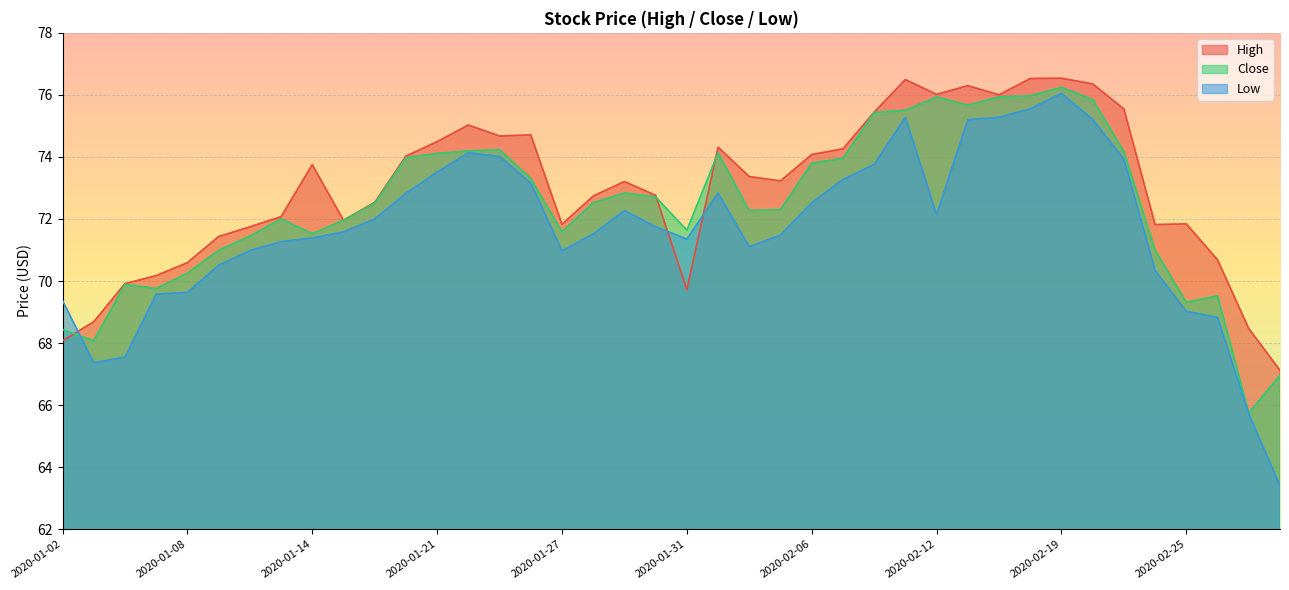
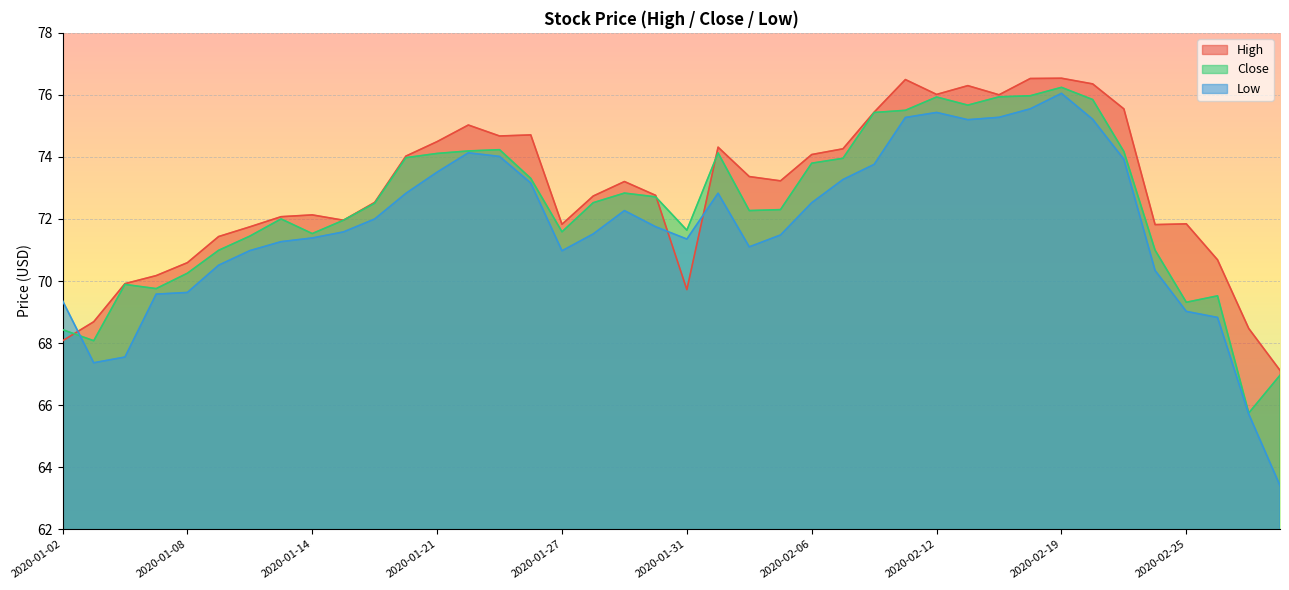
  {
    "High": {
      "2020-01-02": 68.1,
      "2020-01-08": 70.6,
-     "2020-01-14": 73.8,
+     "2020-01-14": 72.1,
      "2020-01-21": 74.5,
      "2020-01-27": 71.8,
      "2020-01-31": 69.7,
      "2020-02-06": 74.1,
      "2020-02-12": 76.0,
      "2020-02-19": 76.5,
      "2020-02-25": 71.8
    },
    "Close": {
      "2020-01-02": 68.4,
      "2020-01-08": 70.3,
      "2020-01-14": 71.5,
      "2020-01-21": 74.1,
      "2020-01-27": 71.6,
      "2020-01-31": 71.6,
      "2020-02-06": 73.8,
      "2020-02-12": 75.9,
      "2020-02-19": 76.2,
      "2020-02-25": 69.3
    },
    "Low": {
      "2020-01-02": 69.4,
      "2020-01-08": 69.6,
      "2020-01-14": 71.4,
      "2020-01-21": 73.5,
      "2020-01-27": 71.0,
      "2020-01-31": 71.4,
      "2020-02-06": 72.5,
-     "2020-02-12": 72.1,
+     "2020-02-12": 75.4,
      "2020-02-19": 76.0,
      "2020-02-25": 69.0
    }
  }
